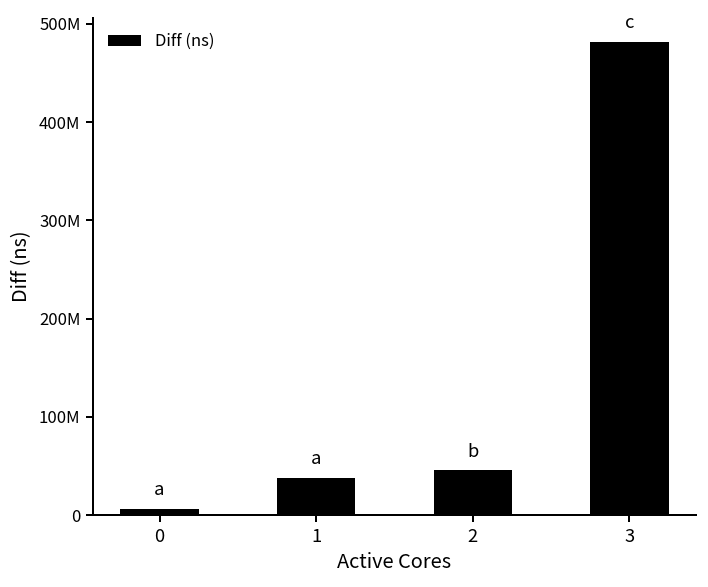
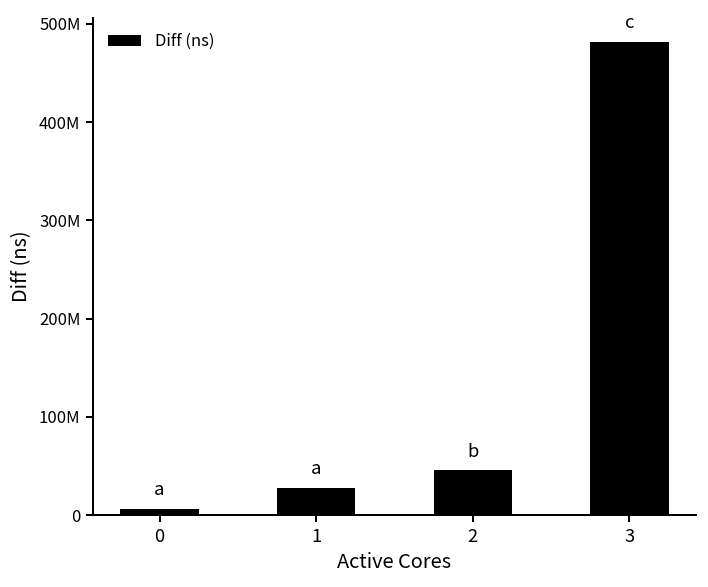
  {
    "0": 10000000,
-   "1": 40000000,
+   "1": 30000000,
    "2": 50000000,
    "3": 480000000
  }
